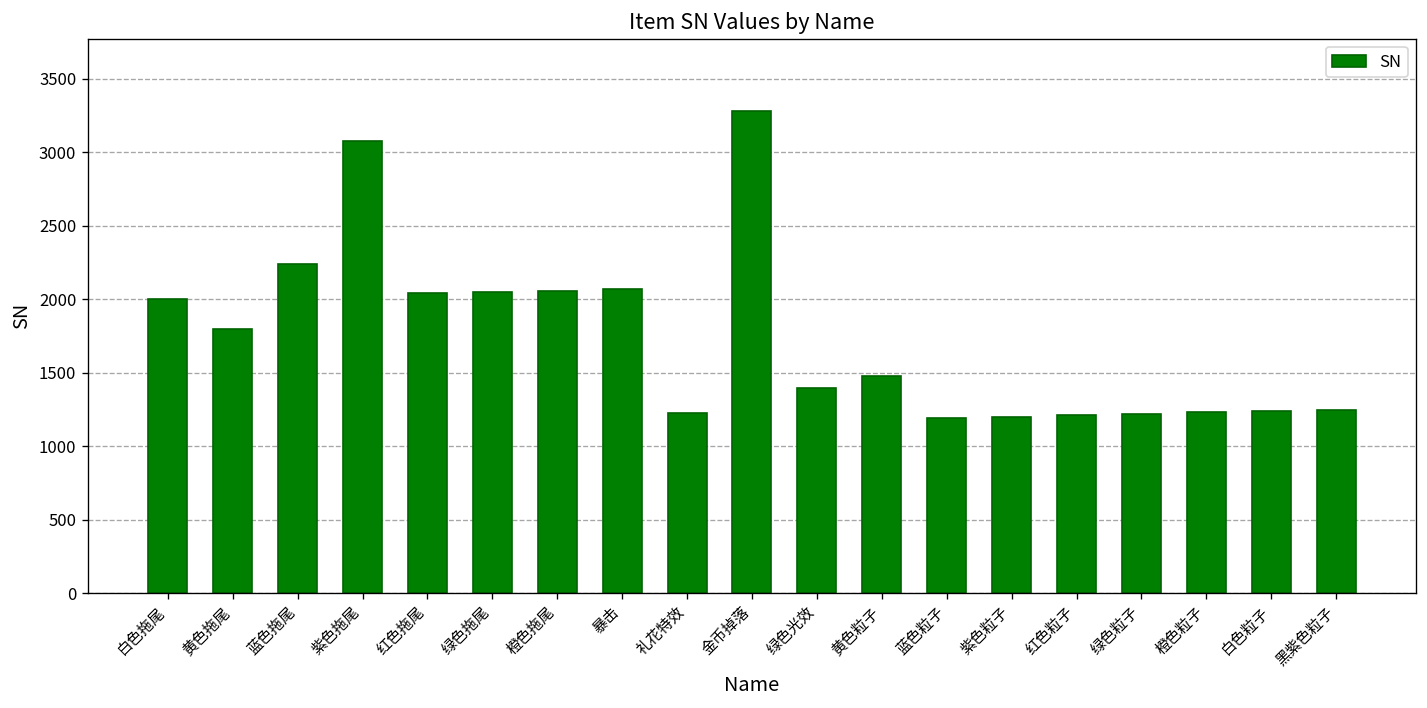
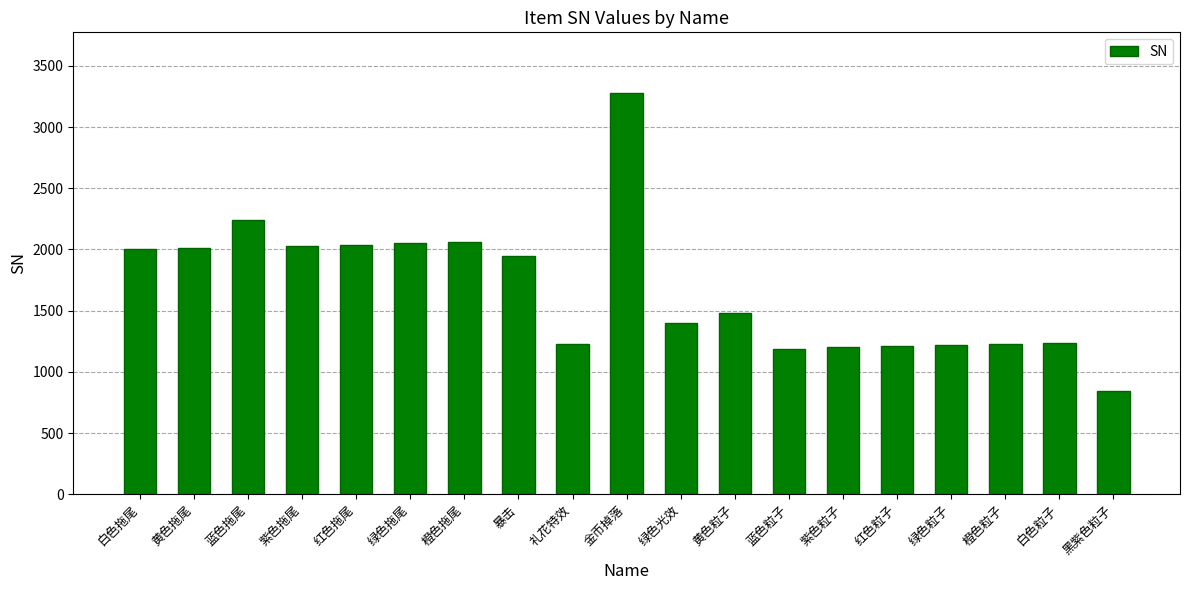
  {
    "白色拖尾": 2000,
-   "黄色拖尾": 1800,
+   "黄色拖尾": 2010,
    "蓝色拖尾": 2240,
-   "紫色拖尾": 3080,
+   "紫色拖尾": 2030,
    "红色拖尾": 2040,
    "绿色拖尾": 2050,
    "橙色拖尾": 2060,
-   "暴击": 2070,
+   "暴击": 1950,
    "礼花特效": 1230,
    "金币掉落": 3280,
    "绿色光效": 1400,
    "黄色粒子": 1480,
    "蓝色粒子": 1190,
    "紫色粒子": 1200,
    "红色粒子": 1210,
    "绿色粒子": 1220,
    "橙色粒子": 1230,
    "白色粒子": 1240,
-   "黑紫色粒子": 1250
+   "黑紫色粒子": 840
  }
